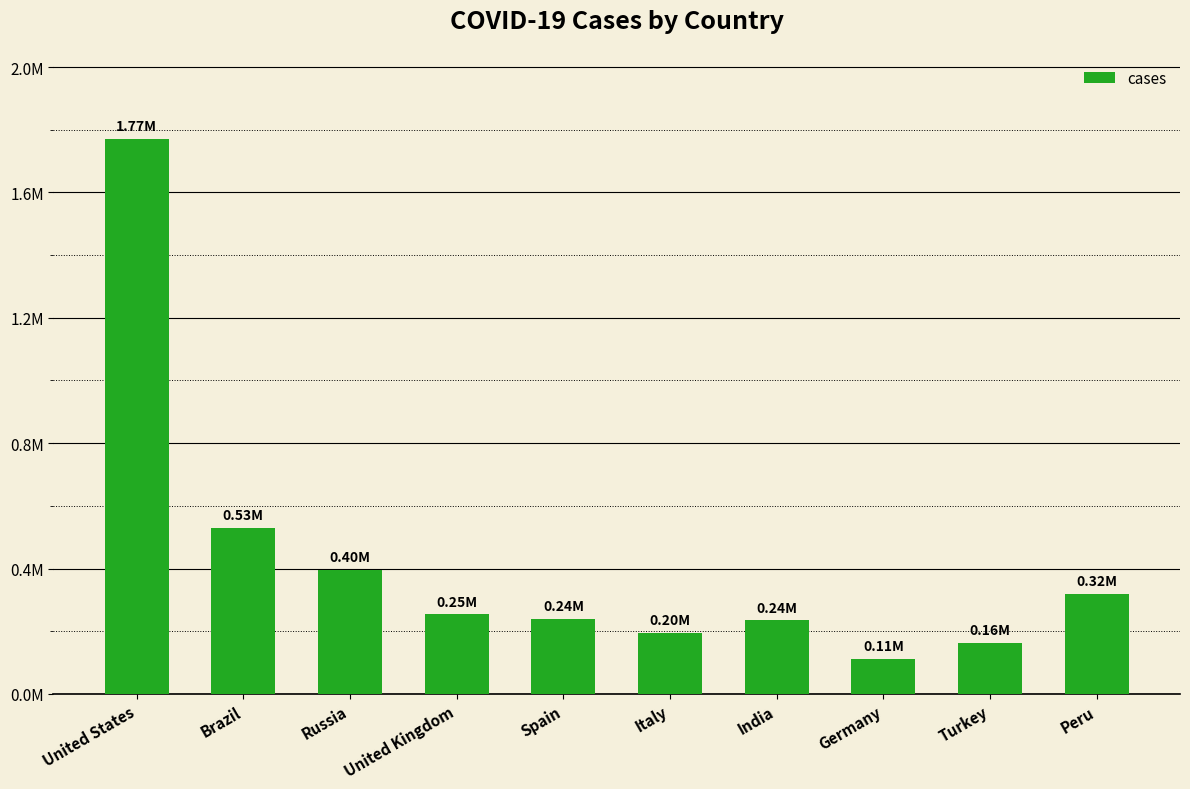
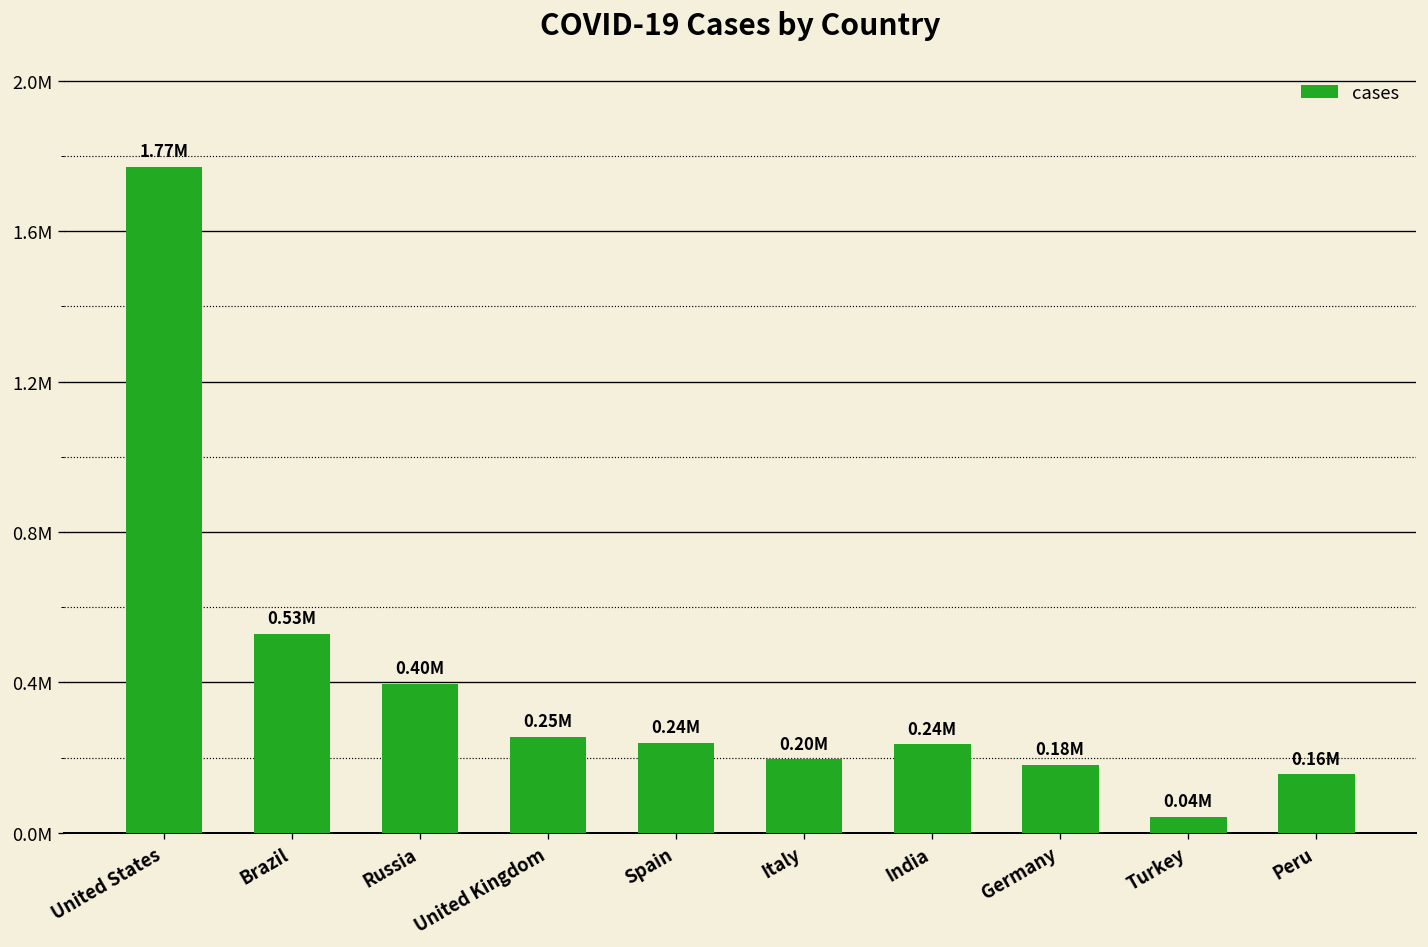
  {
    "United States": "1.77M",
    "Brazil": "0.53M",
    "Russia": "0.40M",
    "United Kingdom": "0.25M",
    "Spain": "0.24M",
    "Italy": "0.20M",
    "India": "0.24M",
-   "Germany": "0.11M",
-   "Turkey": "0.16M",
-   "Peru": "0.32M"
+   "Germany": "0.18M",
+   "Turkey": "0.04M",
+   "Peru": "0.16M"
  }
